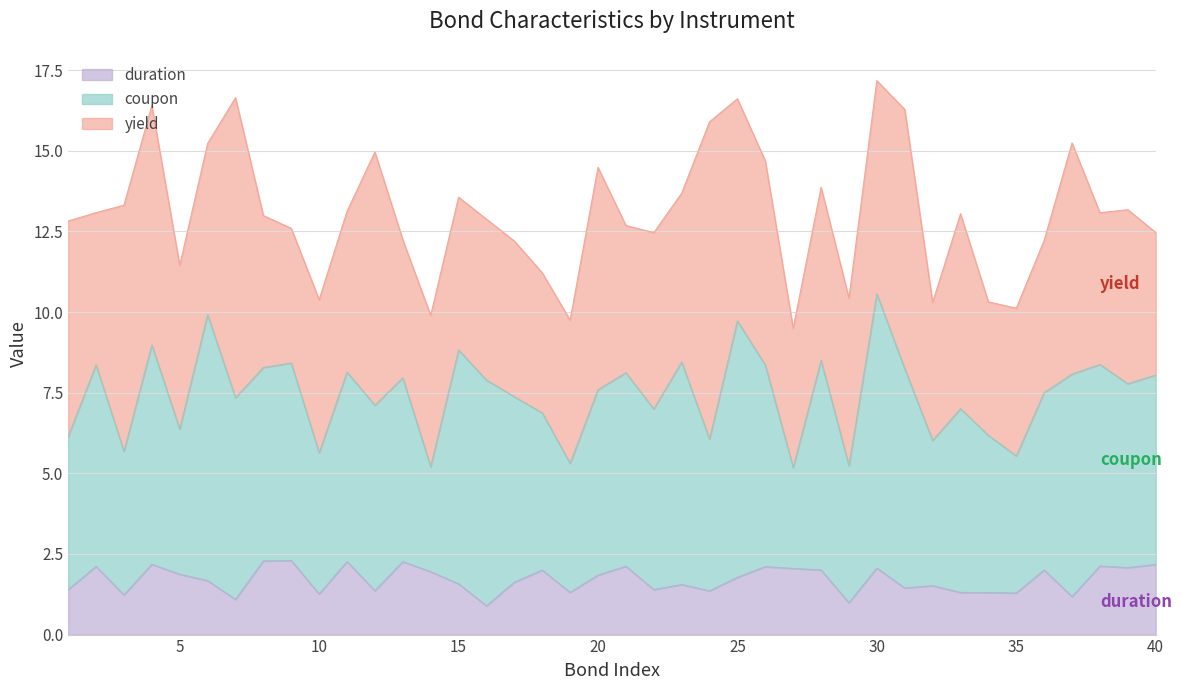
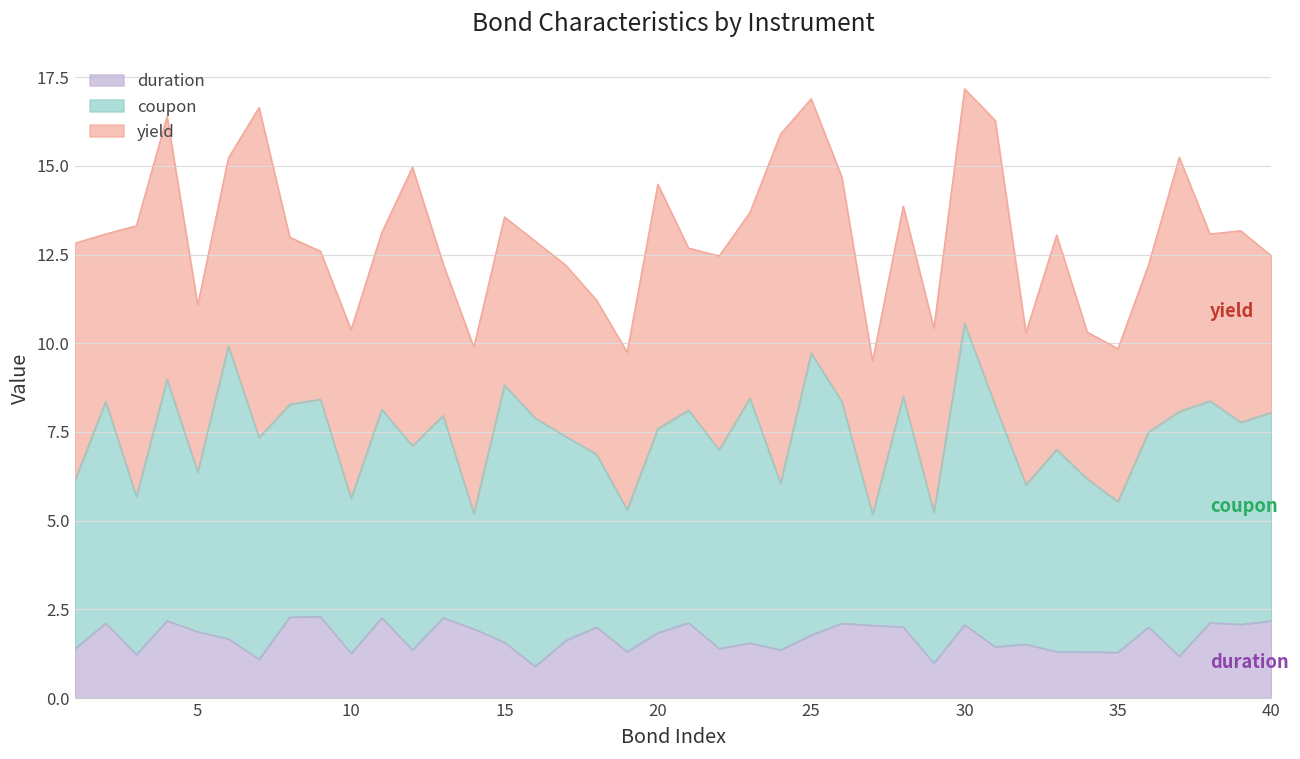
  {
    "yield": {
-     "5": 5.1,
+     "5": 4.7,
      "10": 4.8,
      "15": 4.7,
      "20": 6.9,
-     "25": 6.9,
+     "25": 7.2,
      "30": 6.6,
-     "35": 4.6,
+     "35": 4.3,
      "40": 4.4
    }
  }
